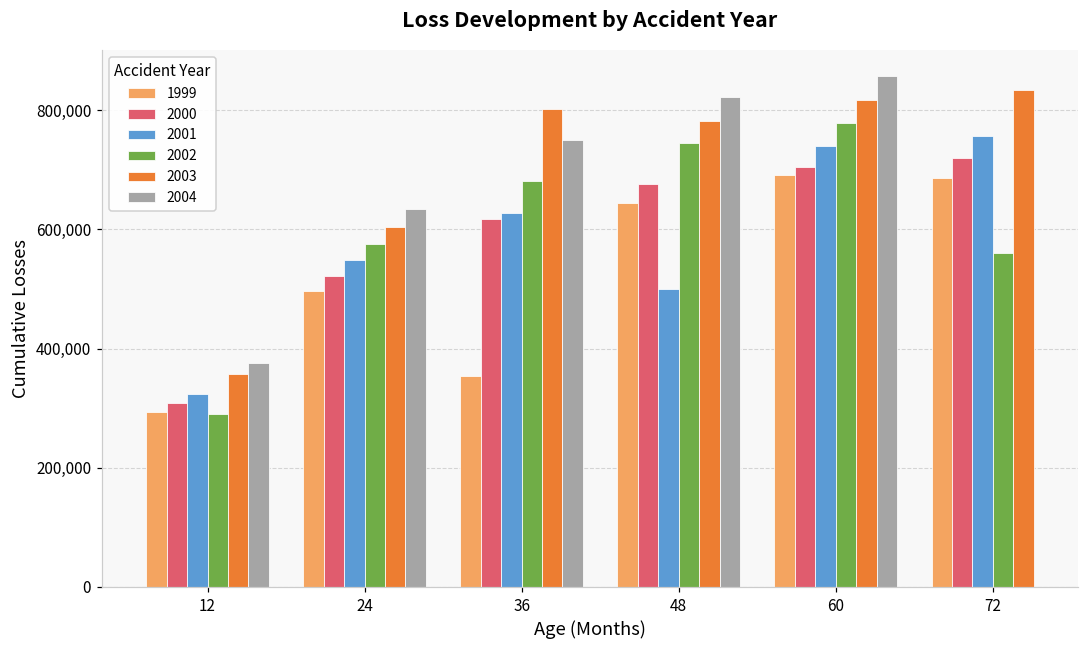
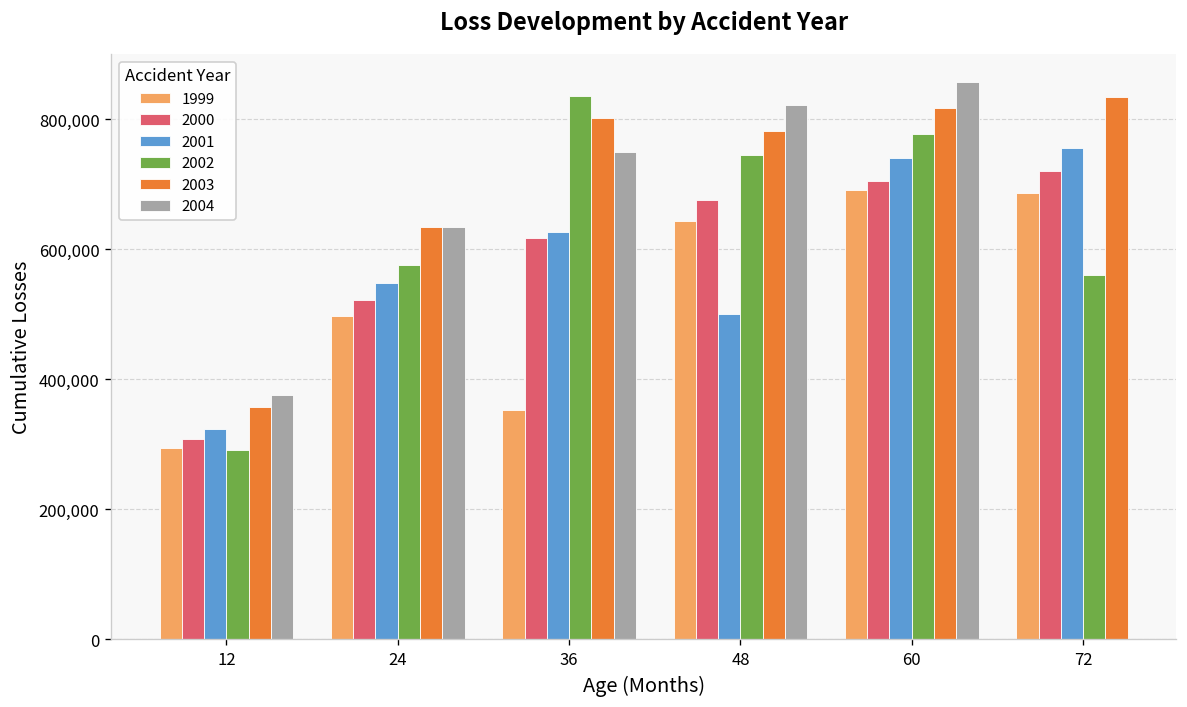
  {
    "1999": {
      "12": "290,000",
      "24": "500,000",
      "36": "350,000",
      "48": "640,000",
      "60": "690,000",
      "72": "690,000"
    },
    "2000": {
      "12": "310,000",
      "24": "520,000",
      "36": "620,000",
      "48": "680,000",
      "60": "710,000",
      "72": "720,000"
    },
    "2001": {
      "12": "320,000",
      "24": "550,000",
      "36": "630,000",
      "48": "500,000",
      "60": "740,000",
      "72": "760,000"
    },
    "2002": {
      "12": "290,000",
      "24": "580,000",
-     "36": "680,000",
+     "36": "840,000",
      "48": "750,000",
      "60": "780,000",
      "72": "560,000"
    },
    "2003": {
      "12": "360,000",
-     "24": "600,000",
+     "24": "630,000",
      "36": "800,000",
      "48": "780,000",
      "60": "820,000",
      "72": "830,000"
    }
  }
